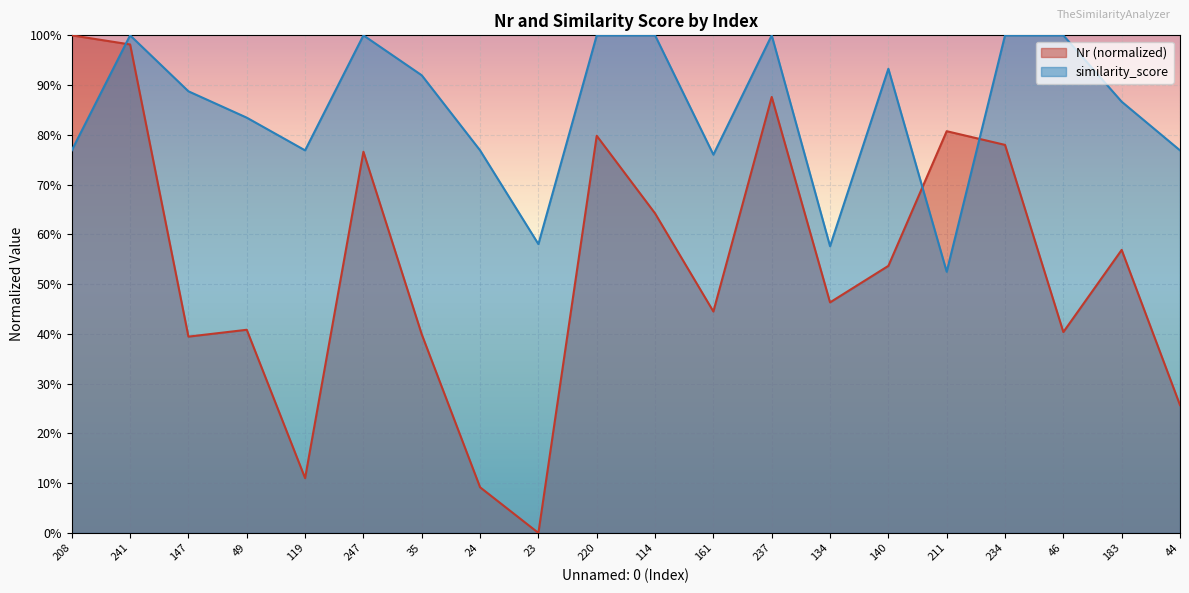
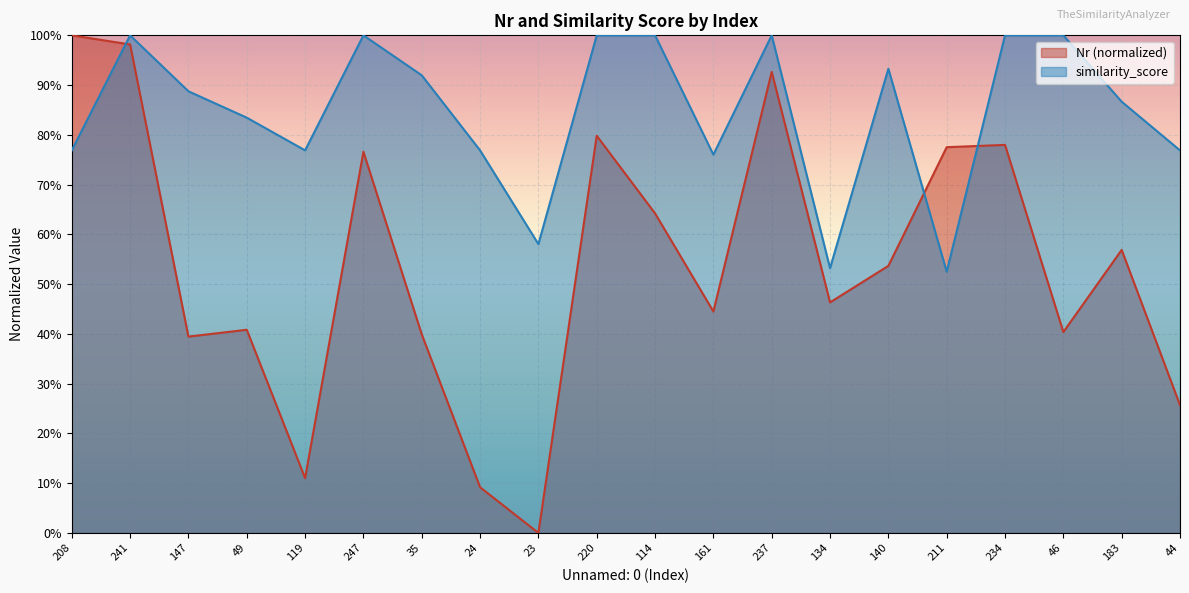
  {
    "Nr (normalized)": {
      "208": "100%",
      "241": "98%",
      "147": "39%",
      "49": "41%",
      "119": "11%",
      "247": "77%",
      "35": "40%",
      "24": "9%",
      "23": "0%",
      "220": "80%",
      "114": "64%",
      "161": "44%",
-     "237": "88%",
+     "237": "93%",
      "134": "46%",
      "140": "54%",
-     "211": "81%",
+     "211": "78%",
      "234": "78%",
      "46": "40%",
      "183": "57%",
      "44": "26%"
    },
    "similarity_score": {
      "208": "77%",
      "241": "100%",
      "147": "89%",
      "49": "83%",
      "119": "77%",
      "247": "100%",
      "35": "92%",
      "24": "77%",
      "23": "58%",
      "220": "100%",
      "114": "100%",
      "161": "76%",
      "237": "100%",
-     "134": "58%",
+     "134": "53%",
      "140": "93%",
      "211": "52%",
      "234": "100%",
      "46": "100%",
      "183": "87%",
      "44": "77%"
    }
  }
